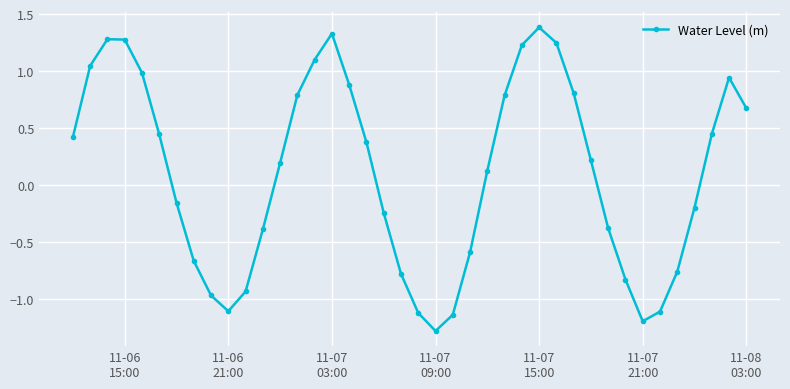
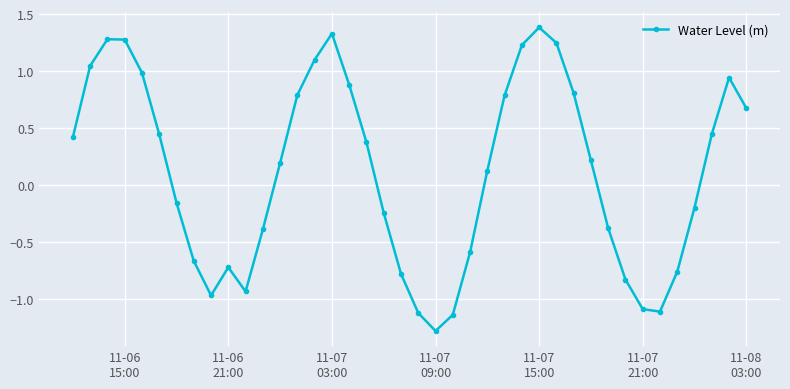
  {
    "11-06 15:00": 1.28,
-   "11-06 21:00": -1.11,
+   "11-06 21:00": -0.72,
    "11-07 03:00": 1.33,
    "11-07 09:00": -1.28,
    "11-07 15:00": 1.38,
-   "11-07 21:00": -1.20,
+   "11-07 21:00": -1.09,
    "11-08 03:00": 0.67
  }
